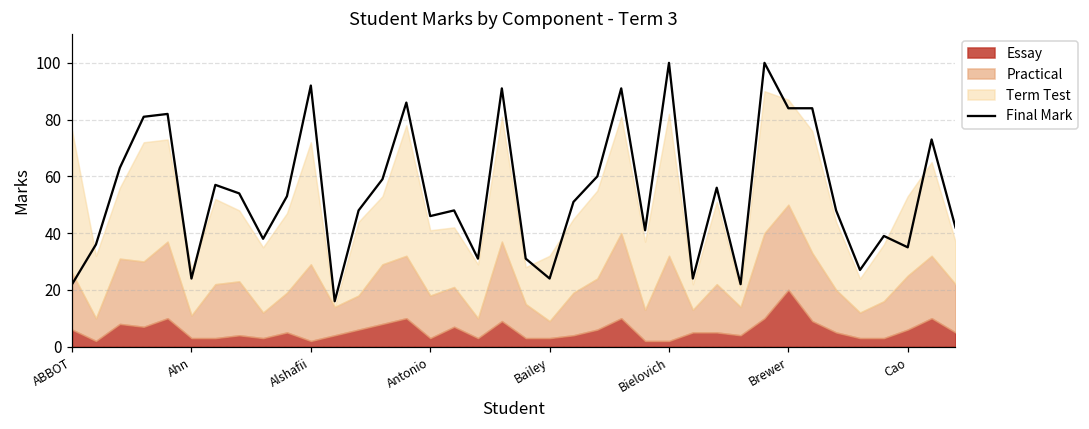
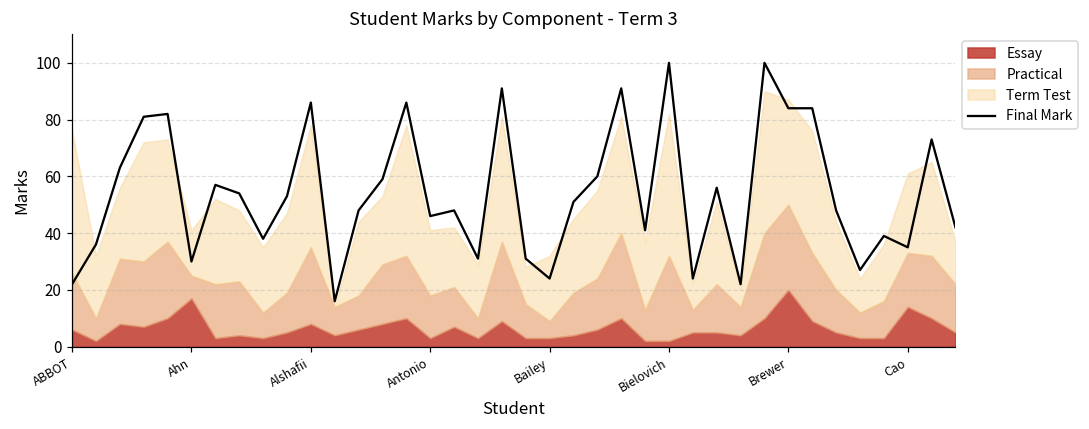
  {
    "Final Mark": {
      "ABBOT": 22,
-     "Ahn": 24,
-     "Alshafii": 92,
+     "Ahn": 30,
+     "Alshafii": 86,
      "Antonio": 46,
      "Bailey": 24,
      "Bielovich": 100,
      "Brewer": 84,
      "Cao": 35
    },
    "Essay": {
      "ABBOT": 6,
-     "Ahn": 3,
-     "Alshafii": 2,
+     "Ahn": 17,
+     "Alshafii": 8,
      "Antonio": 3,
      "Bailey": 3,
      "Bielovich": 2,
      "Brewer": 20,
-     "Cao": 6
+     "Cao": 14
    }
  }
